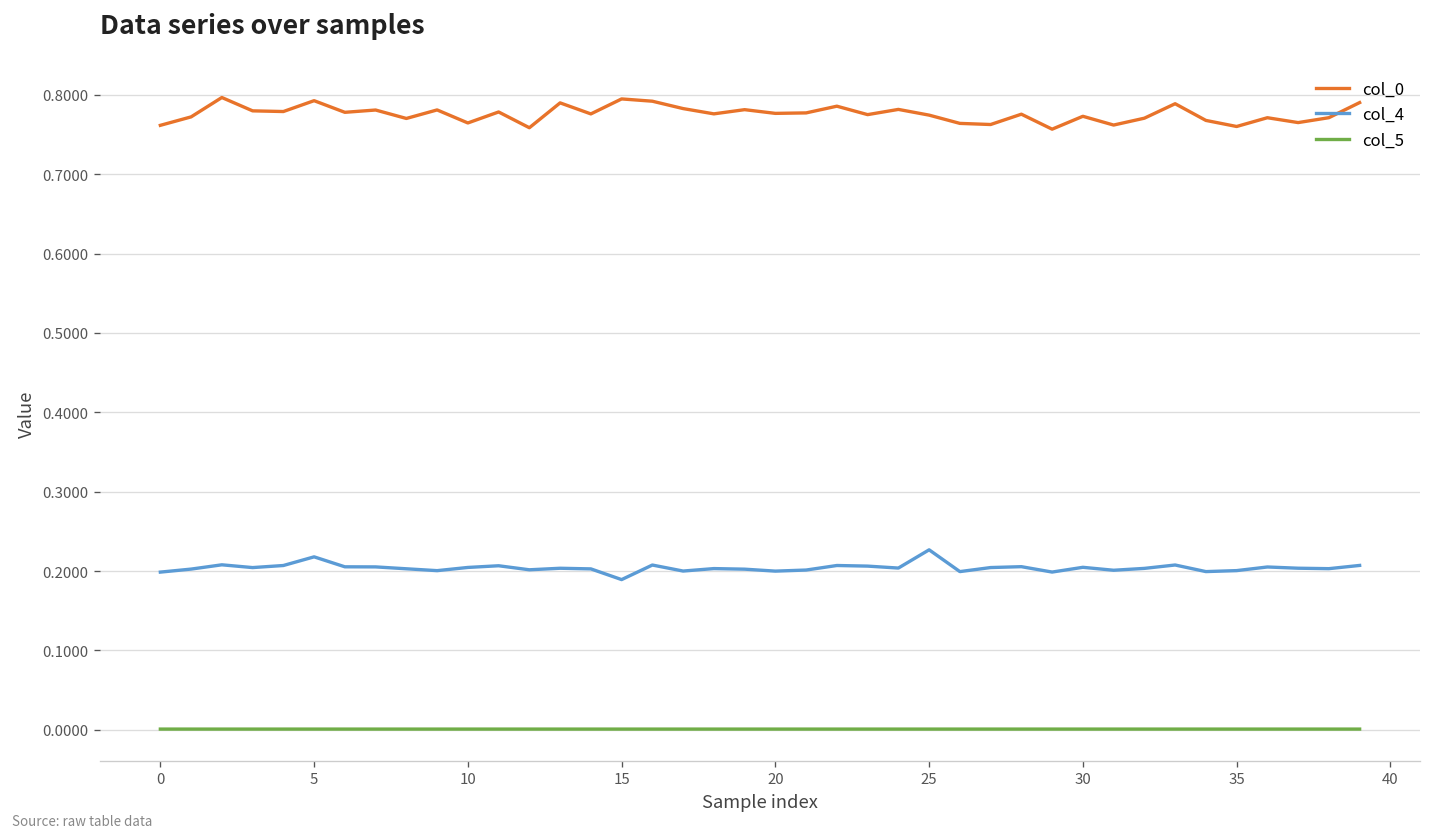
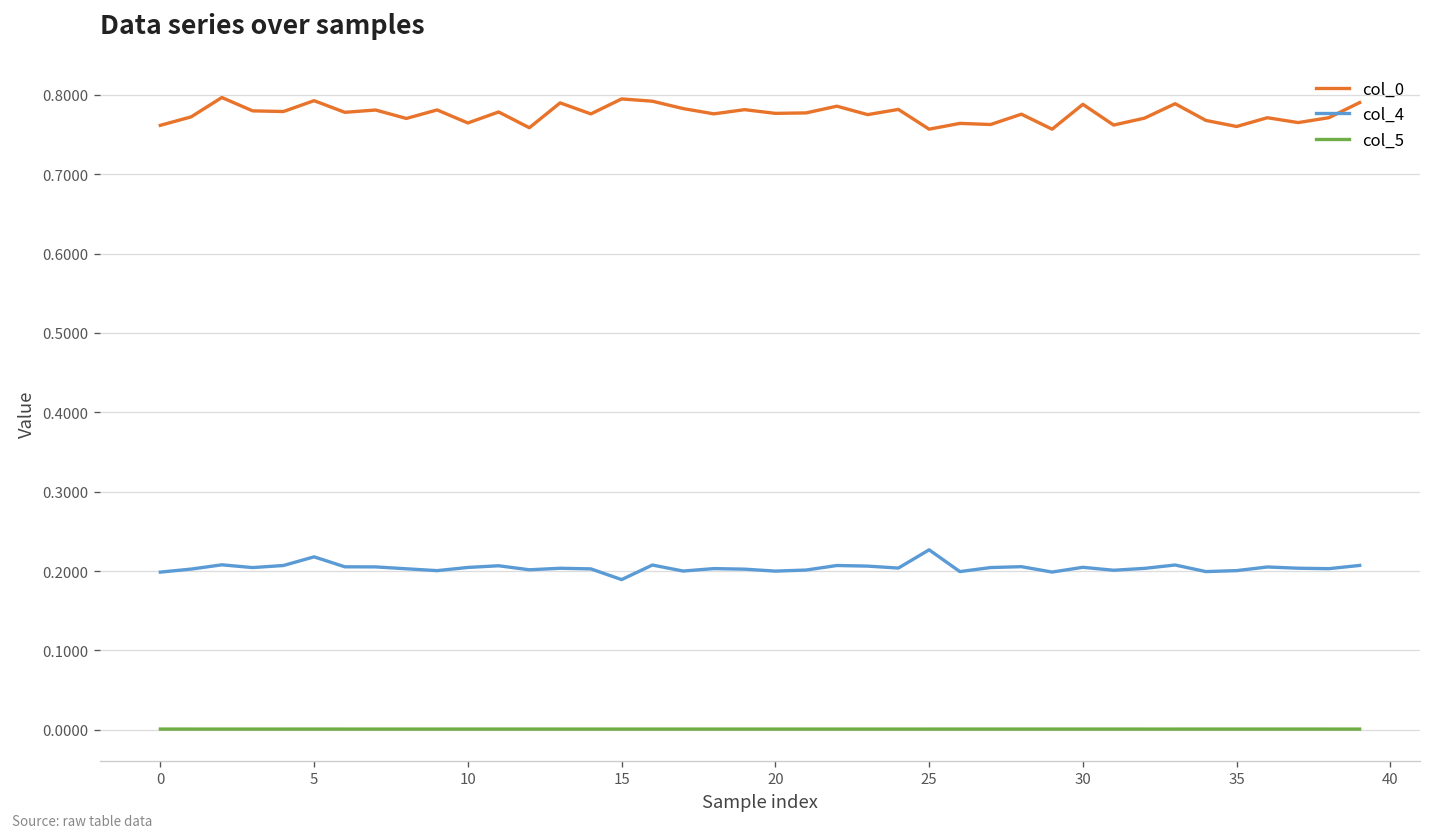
  {
    "col_0": {
      "0": 0.76,
      "5": 0.79,
      "10": 0.76,
      "15": 0.79,
      "20": 0.78,
-     "25": 0.77,
-     "30": 0.77,
+     "25": 0.76,
+     "30": 0.79,
      "35": 0.76
    },
    "col_4": {
      "0": 0.20,
      "5": 0.22,
      "10": 0.20,
      "15": 0.19,
      "20": 0.20,
      "25": 0.23,
      "30": 0.20,
      "35": 0.20
    },
    "col_5": {
      "0": 0.00,
      "5": 0.00,
      "10": 0.00,
      "15": 0.00,
      "20": 0.00,
      "25": 0.00,
      "30": 0.00,
      "35": 0.00
    }
  }
